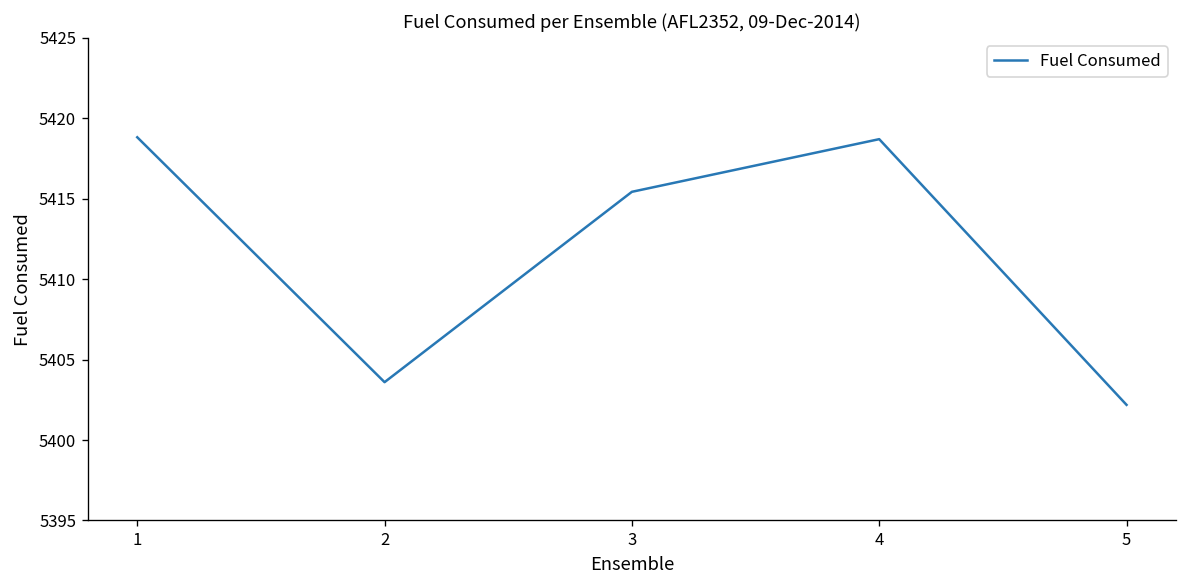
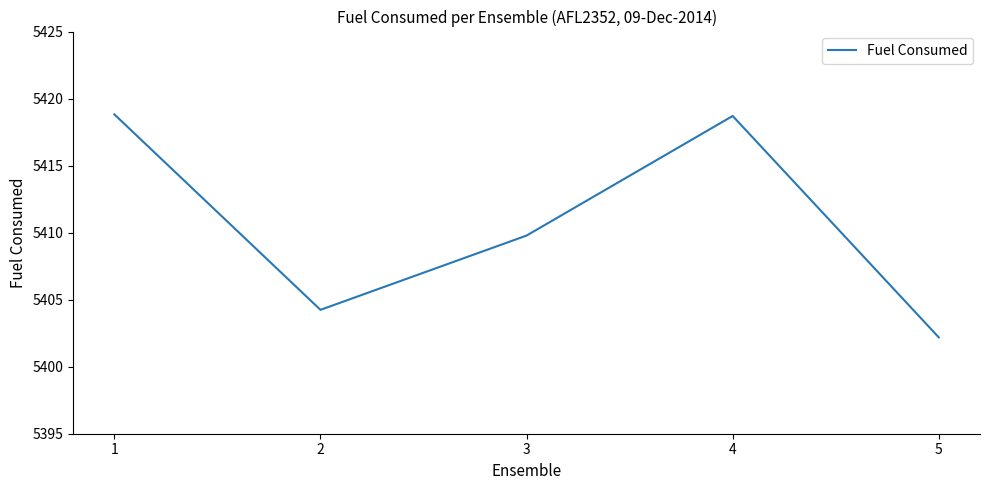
  {
    "1": 5418.8,
-   "2": 5403.6,
-   "3": 5415.4,
+   "2": 5404.2,
+   "3": 5409.8,
    "4": 5418.7,
    "5": 5402.2
  }
